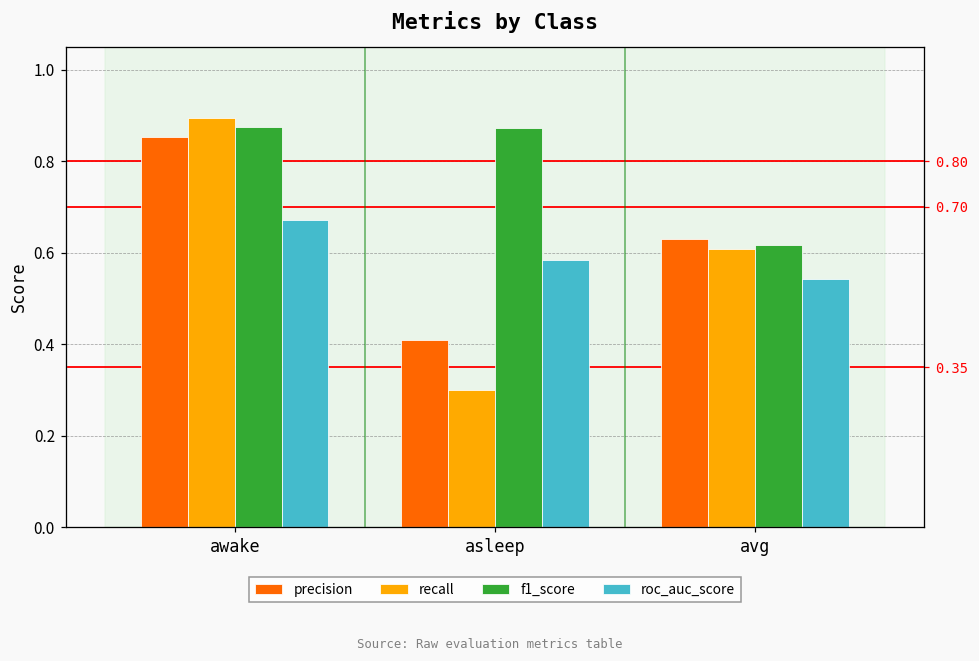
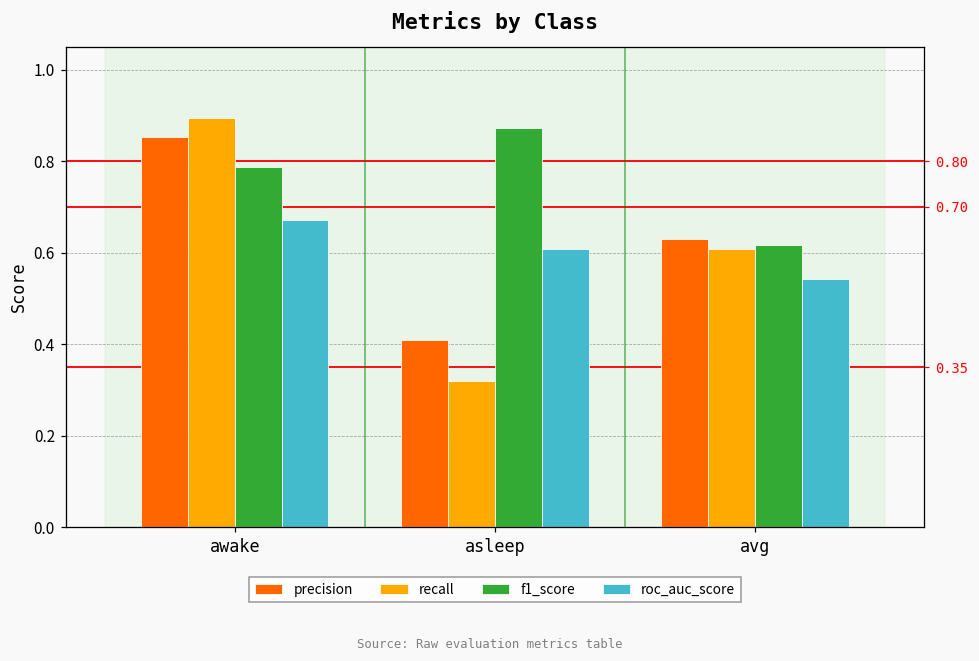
  {
    "precision": {
      "awake": 0.85,
      "asleep": 0.41,
      "avg": 0.63
    },
    "recall": {
      "awake": 0.89,
-     "asleep": 0.30,
+     "asleep": 0.32,
      "avg": 0.61
    },
    "f1_score": {
-     "awake": 0.87,
+     "awake": 0.79,
      "asleep": 0.87,
      "avg": 0.62
    },
    "roc_auc_score": {
      "awake": 0.67,
-     "asleep": 0.58,
+     "asleep": 0.61,
      "avg": 0.54
    }
  }
